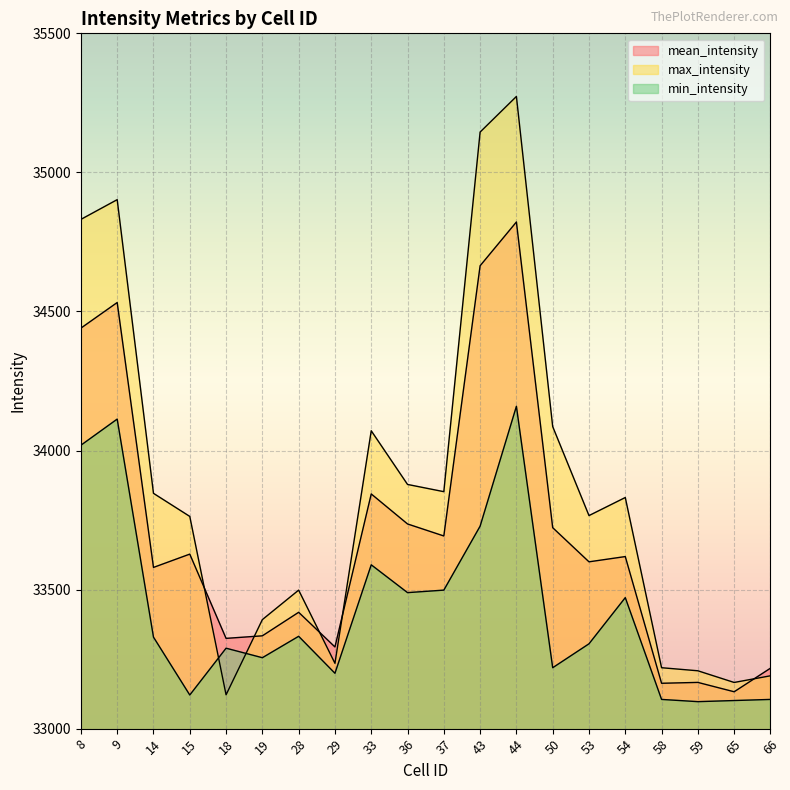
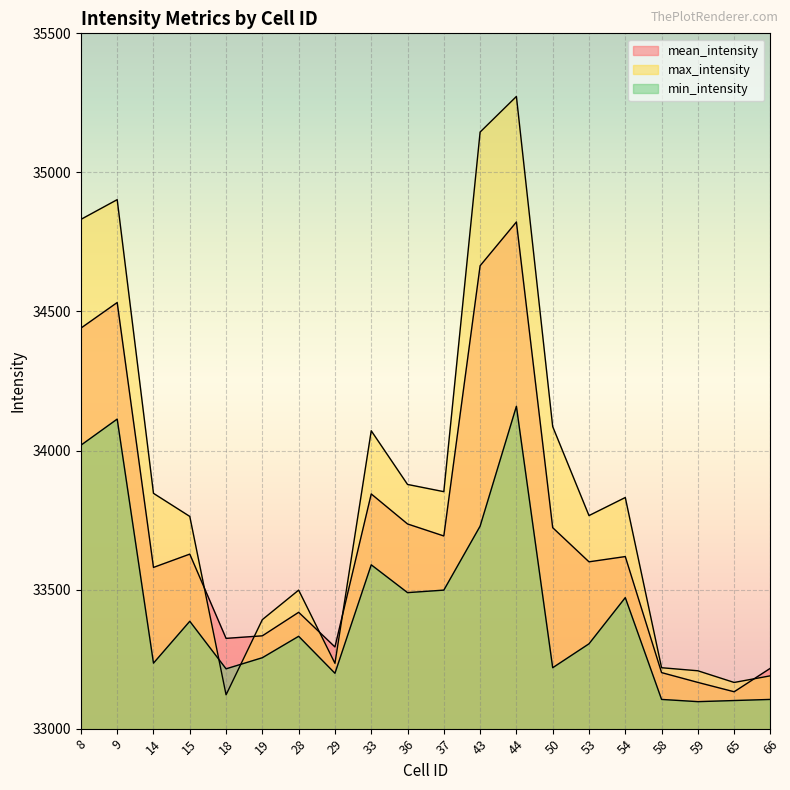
  {
    "mean_intensity": {
      "8": 34440,
      "9": 34530,
      "14": 33580,
      "15": 33630,
      "18": 33320,
      "19": 33330,
      "28": 33420,
      "29": 33290,
      "33": 33840,
      "36": 33740,
      "37": 33690,
      "43": 34660,
      "44": 34820,
      "50": 33720,
      "53": 33600,
      "54": 33620,
-     "58": 33160,
+     "58": 33200,
      "59": 33170,
      "65": 33130,
      "66": 33220
    },
    "max_intensity": {
      "8": 34830,
      "9": 34900,
      "14": 33850,
      "15": 33760,
      "18": 33120,
      "19": 33390,
      "28": 33500,
      "29": 33230,
      "33": 34070,
      "36": 33880,
      "37": 33850,
      "43": 35150,
      "44": 35270,
      "50": 34090,
      "53": 33770,
      "54": 33830,
      "58": 33220,
      "59": 33210,
      "65": 33170,
      "66": 33190
    },
    "min_intensity": {
      "8": 34020,
      "9": 34110,
-     "14": 33330,
-     "15": 33120,
-     "18": 33290,
+     "14": 33240,
+     "15": 33390,
+     "18": 33220,
      "19": 33260,
      "28": 33330,
      "29": 33200,
      "33": 33590,
      "36": 33490,
      "37": 33500,
      "43": 33730,
      "44": 34160,
      "50": 33220,
      "53": 33310,
      "54": 33470,
      "58": 33110,
      "59": 33100,
      "65": 33100,
      "66": 33110
    }
  }
